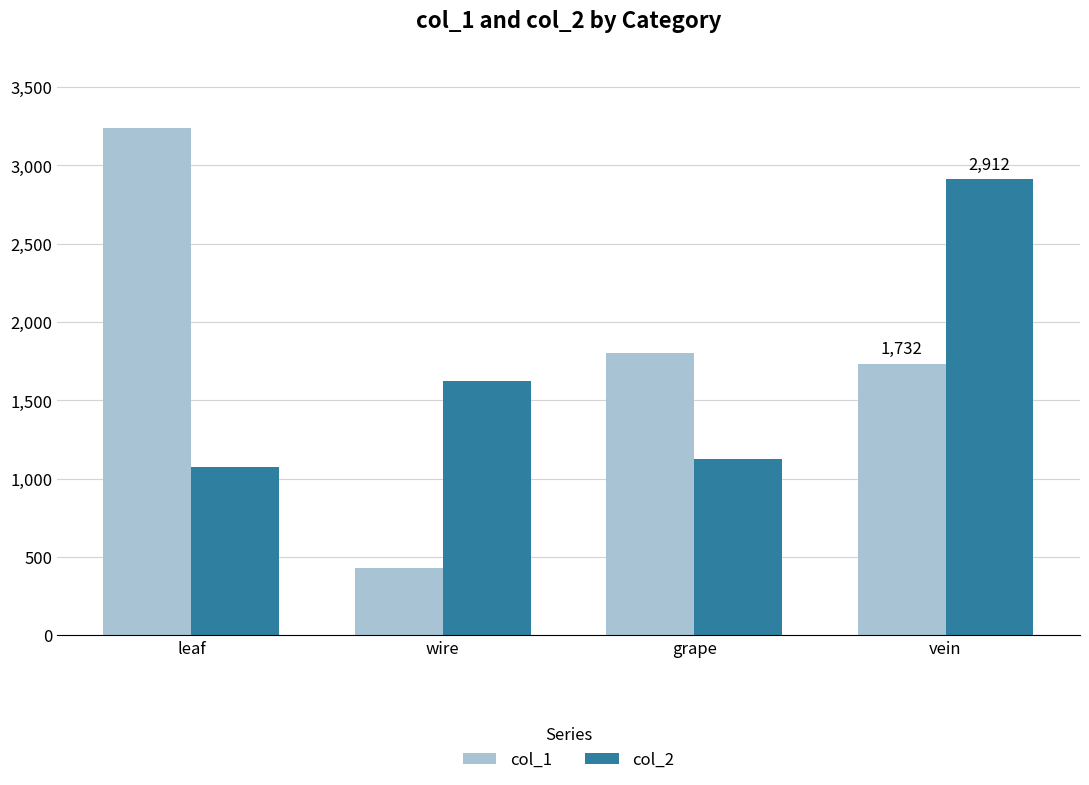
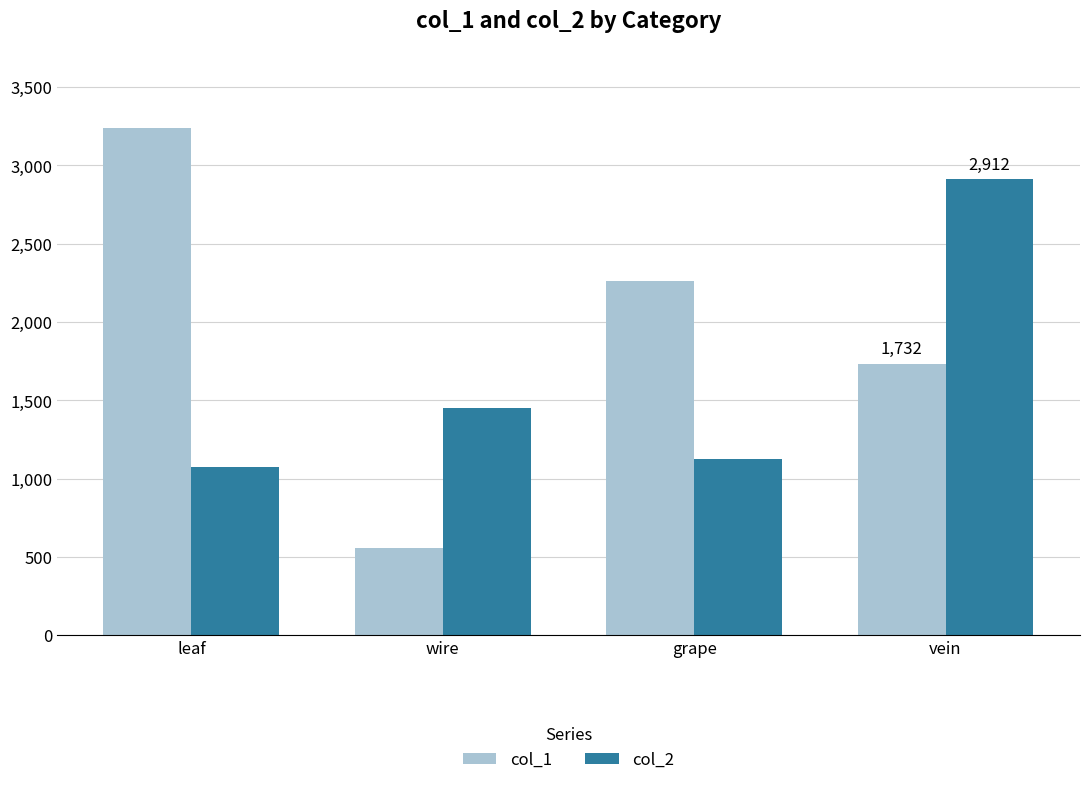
  {
    "col_1": {
      "leaf": "3,240",
-     "wire": "430",
-     "grape": "1,800"
+     "wire": "560",
+     "grape": "2,260"
    },
    "col_2": {
      "leaf": "1,080",
-     "wire": "1,620",
+     "wire": "1,450",
      "grape": "1,130"
    }
  }
